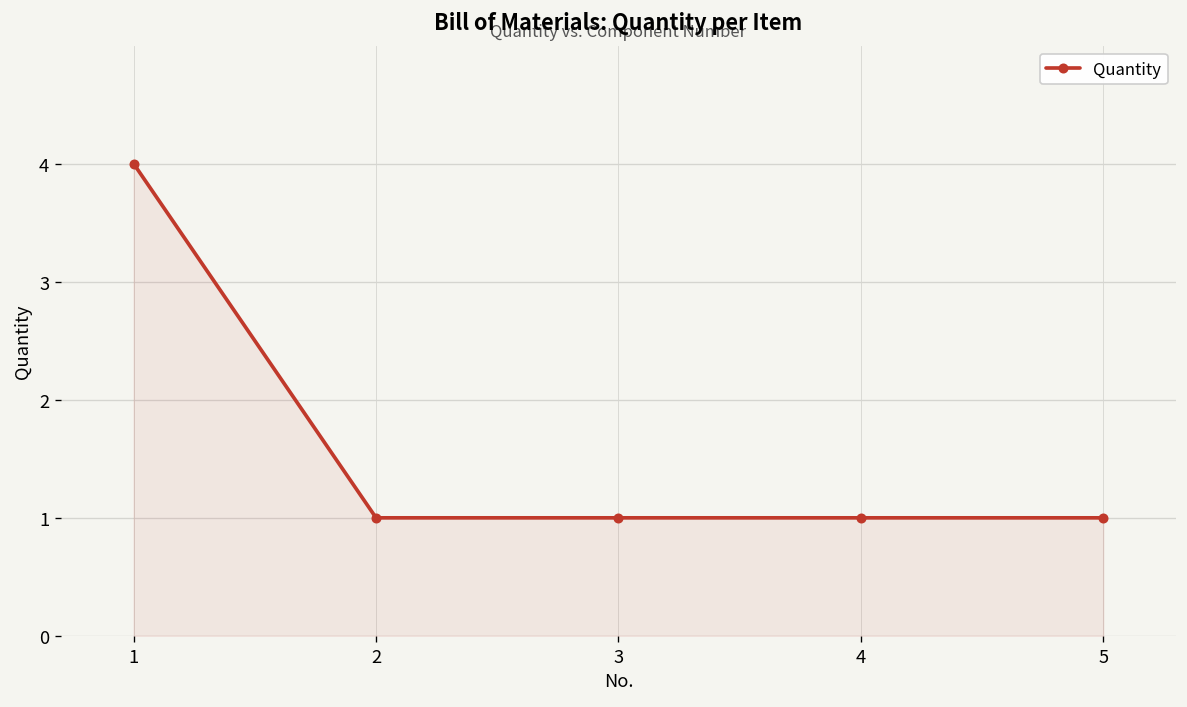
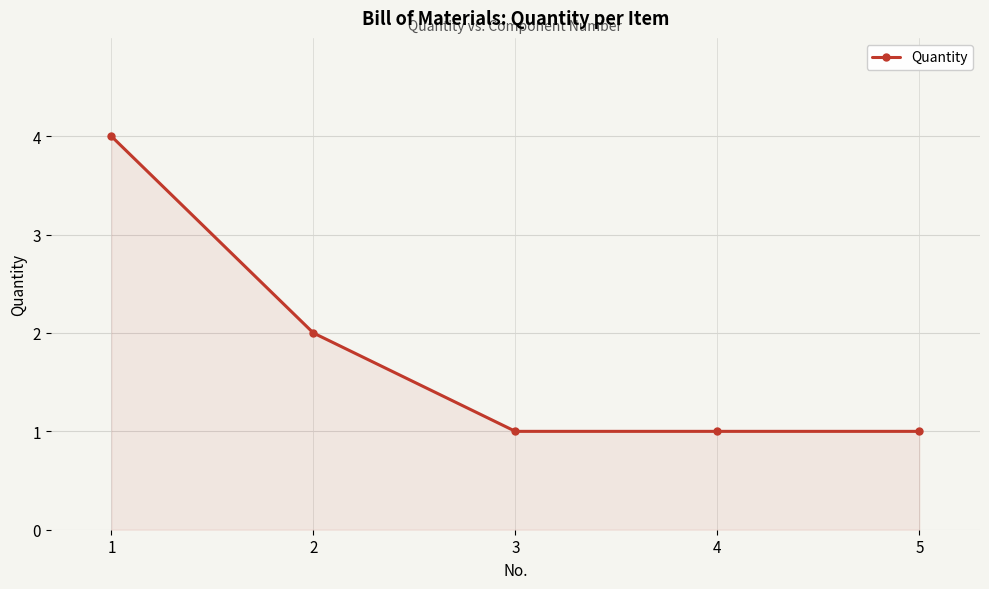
  {
    "1": 4,
-   "2": 1,
+   "2": 2,
    "3": 1,
    "4": 1,
    "5": 1
  }
